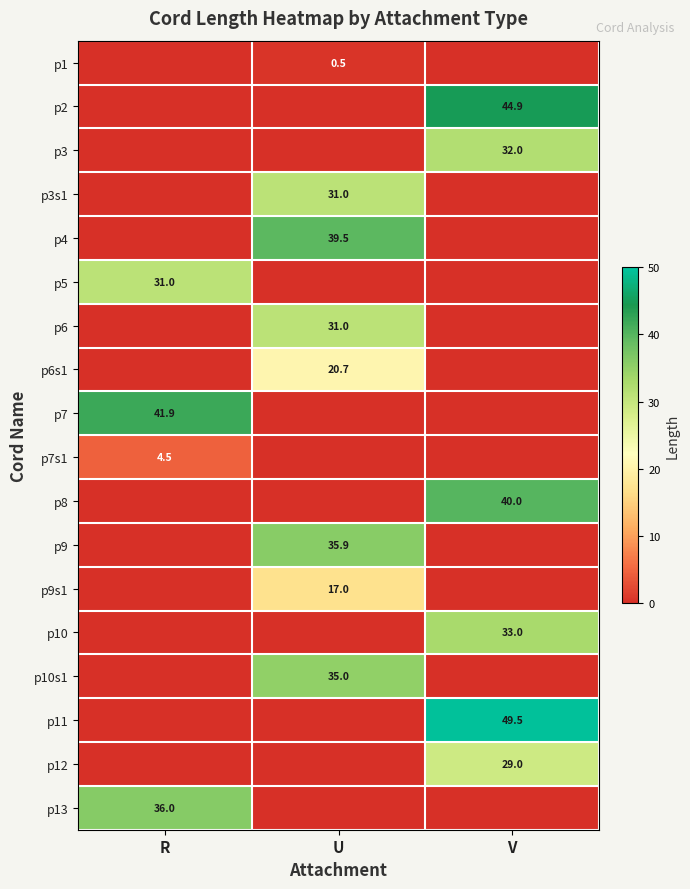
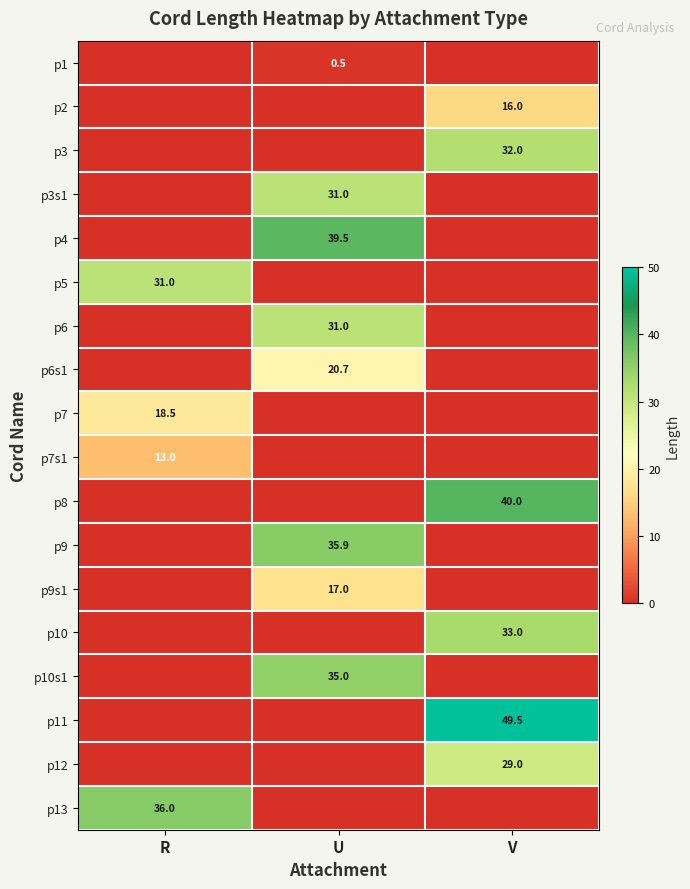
  {
    "p1": {
      "U": 0.5
    },
    "p2": {
-     "V": 44.9
+     "V": 16.0
    },
    "p3": {
      "V": 32.0
    },
    "p3s1": {
      "U": 31.0
    },
    "p4": {
      "U": 39.5
    },
    "p5": {
      "R": 31.0
    },
    "p6": {
      "U": 31.0
    },
    "p6s1": {
      "U": 20.7
    },
    "p7": {
-     "R": 41.9
+     "R": 18.5
    },
    "p7s1": {
-     "R": 4.5
+     "R": 13.0
    },
    "p8": {
      "V": 40.0
    },
    "p9": {
      "U": 35.9
    },
    "p9s1": {
      "U": 17.0
    },
    "p10": {
      "V": 33.0
    },
    "p10s1": {
      "U": 35.0
    },
    "p11": {
      "V": 49.5
    },
    "p12": {
      "V": 29.0
    },
    "p13": {
      "R": 36.0
    }
  }
